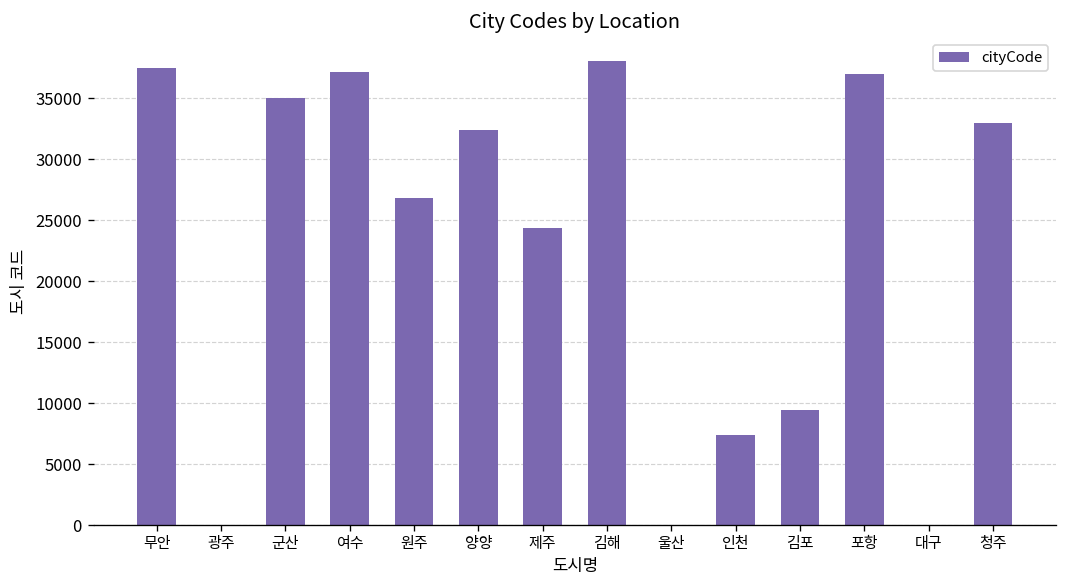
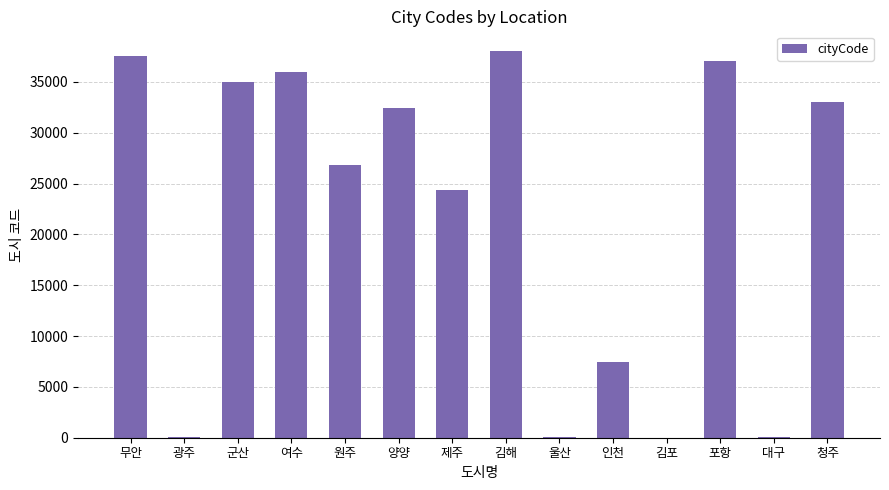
  {
    "무안": 37500,
    "군산": 35000,
-   "여수": 37200,
+   "여수": 36000,
    "원주": 26900,
    "양양": 32400,
    "제주": 24400,
    "김해": 38100,
    "인천": 7400,
-   "김포": 9400,
+   "김포": 0,
    "포항": 37000,
    "청주": 33000
  }
